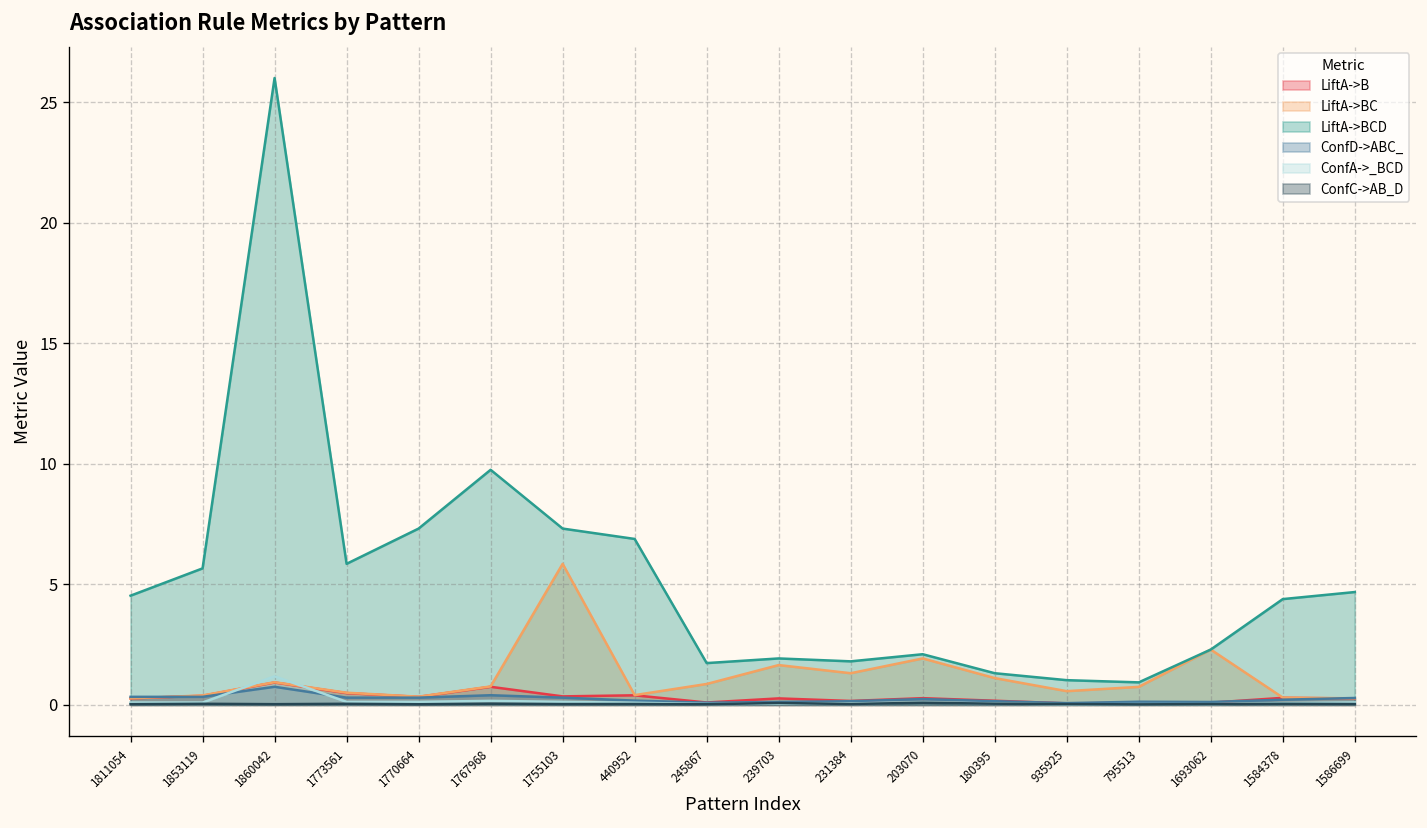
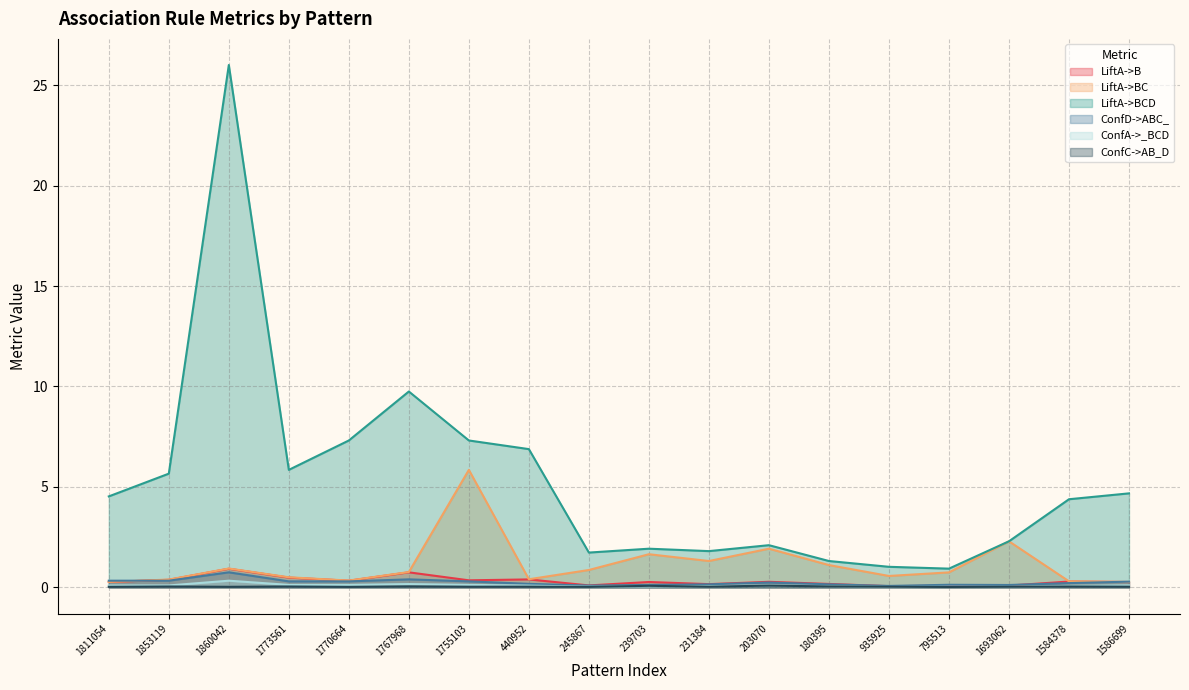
  {
    "ConfA->_BCD": {
-     "1860042": 1.2
+     "1860042": 0.3
    }
  }
